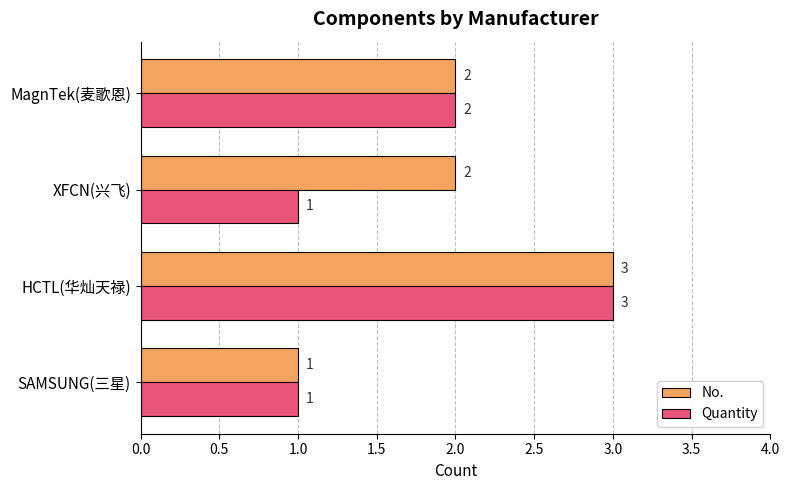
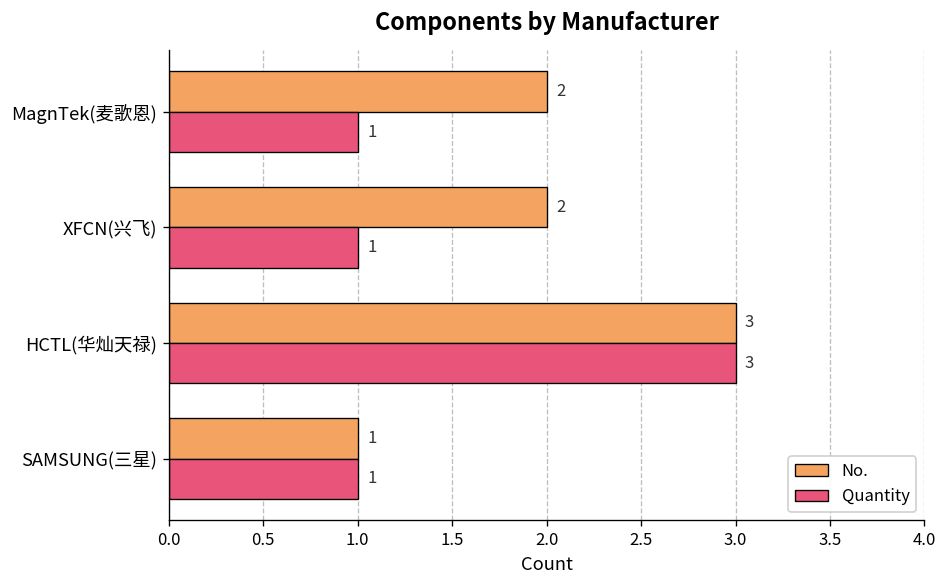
  {
    "No.": {
      "MagnTek(麦歌恩)": 2,
      "XFCN(兴飞)": 2,
      "HCTL(华灿天禄)": 3,
      "SAMSUNG(三星)": 1
    },
    "Quantity": {
-     "MagnTek(麦歌恩)": 2,
+     "MagnTek(麦歌恩)": 1,
      "XFCN(兴飞)": 1,
      "HCTL(华灿天禄)": 3,
      "SAMSUNG(三星)": 1
    }
  }
